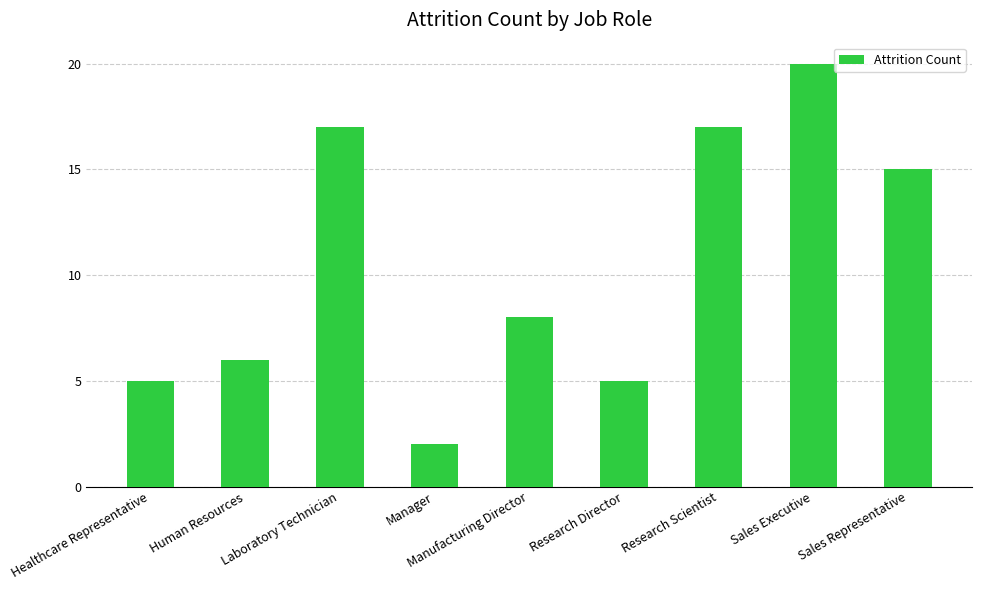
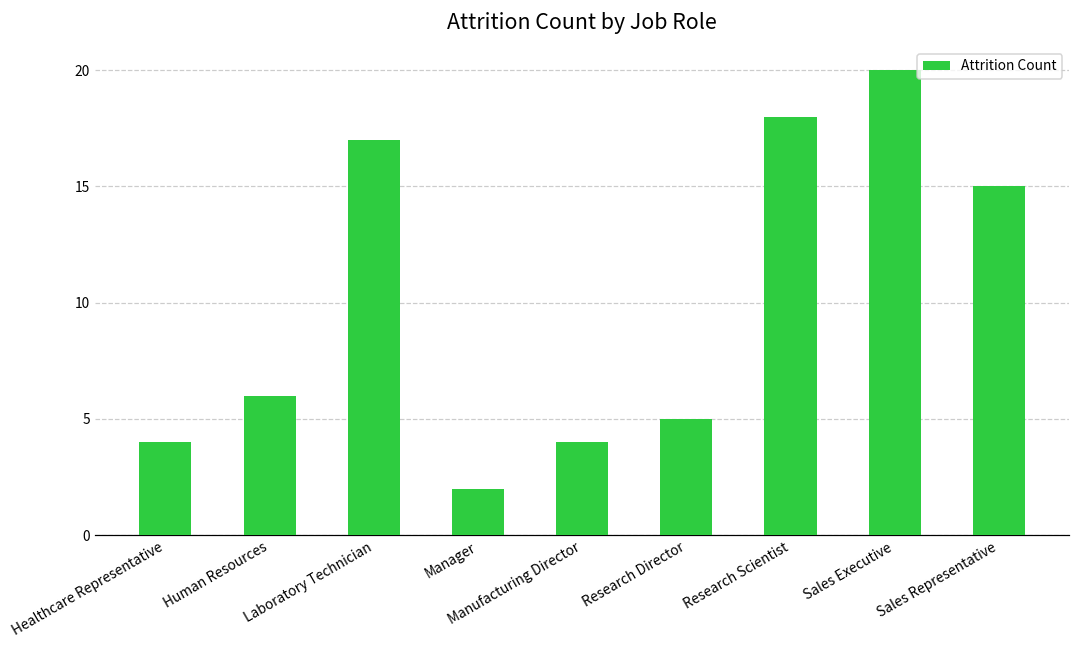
  {
-   "Healthcare Representative": 5,
+   "Healthcare Representative": 4,
    "Human Resources": 6,
    "Laboratory Technician": 17,
    "Manager": 2,
-   "Manufacturing Director": 8,
+   "Manufacturing Director": 4,
    "Research Director": 5,
-   "Research Scientist": 17,
+   "Research Scientist": 18,
    "Sales Executive": 20,
    "Sales Representative": 15
  }
